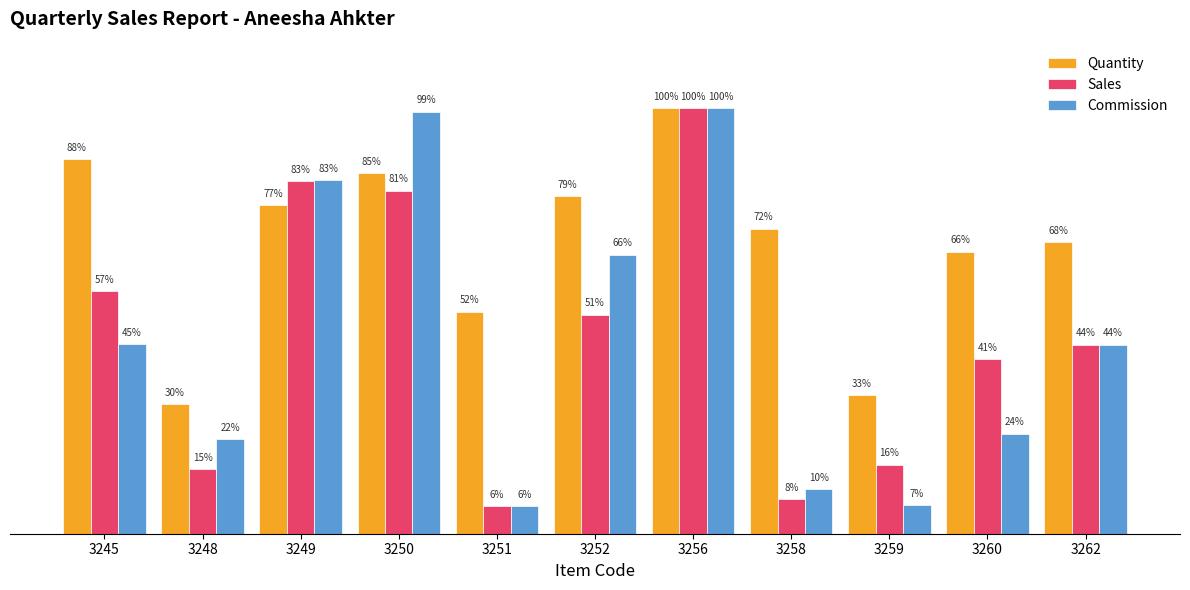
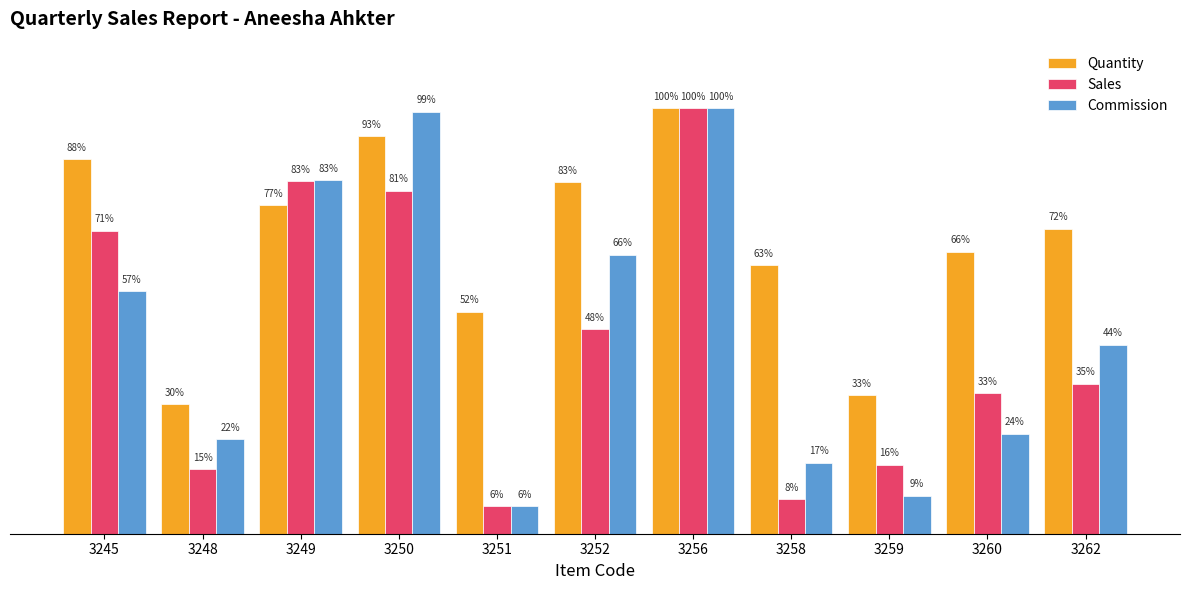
  {
    "Quantity": {
      "3245": "88%",
      "3248": "30%",
      "3249": "77%",
-     "3250": "85%",
+     "3250": "93%",
      "3251": "52%",
-     "3252": "79%",
+     "3252": "83%",
      "3256": "100%",
-     "3258": "72%",
+     "3258": "63%",
      "3259": "33%",
      "3260": "66%",
-     "3262": "68%"
+     "3262": "72%"
    },
    "Sales": {
-     "3245": "57%",
+     "3245": "71%",
      "3248": "15%",
      "3249": "83%",
      "3250": "81%",
      "3251": "6%",
-     "3252": "51%",
+     "3252": "48%",
      "3256": "100%",
      "3258": "8%",
      "3259": "16%",
-     "3260": "41%",
-     "3262": "44%"
+     "3260": "33%",
+     "3262": "35%"
    },
    "Commission": {
-     "3245": "45%",
+     "3245": "57%",
      "3248": "22%",
      "3249": "83%",
      "3250": "99%",
      "3251": "6%",
      "3252": "66%",
      "3256": "100%",
-     "3258": "10%",
-     "3259": "7%",
+     "3258": "17%",
+     "3259": "9%",
      "3260": "24%",
      "3262": "44%"
    }
  }
